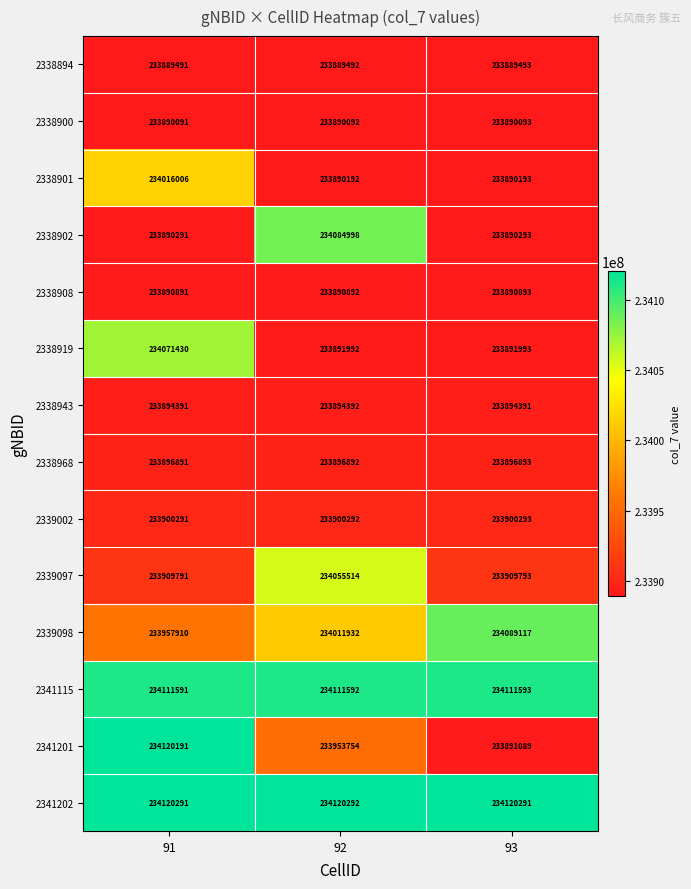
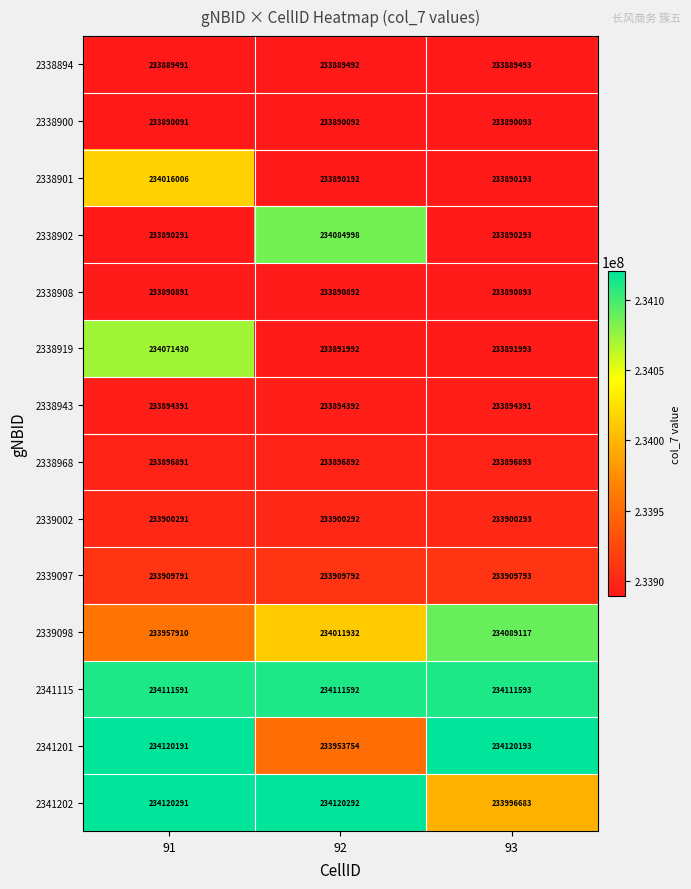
  {
    "2338894": {
      "91": 233889491,
      "92": 233889492,
      "93": 233889493
    },
    "2338900": {
      "91": 233890091,
      "92": 233890092,
      "93": 233890093
    },
    "2338901": {
      "91": 234016006,
      "92": 233890192,
      "93": 233890193
    },
    "2338902": {
      "91": 233890291,
      "92": 234084998,
      "93": 233890293
    },
    "2338908": {
      "91": 233890891,
      "92": 233890892,
      "93": 233890893
    },
    "2338919": {
      "91": 234071430,
      "92": 233891992,
      "93": 233891993
    },
    "2338943": {
      "91": 233894391,
      "92": 233894392,
      "93": 233894391
    },
    "2338968": {
      "91": 233896891,
      "92": 233896892,
      "93": 233896893
    },
    "2339002": {
      "91": 233900291,
      "92": 233900292,
      "93": 233900293
    },
    "2339097": {
      "91": 233909791,
-     "92": 234055514,
+     "92": 233909792,
      "93": 233909793
    },
    "2339098": {
      "91": 233957910,
      "92": 234011932,
      "93": 234089117
    },
    "2341115": {
      "91": 234111591,
      "92": 234111592,
      "93": 234111593
    },
    "2341201": {
      "91": 234120191,
      "92": 233953754,
-     "93": 233891089
+     "93": 234120193
    },
    "2341202": {
      "91": 234120291,
      "92": 234120292,
-     "93": 234120291
+     "93": 233996683
    }
  }
